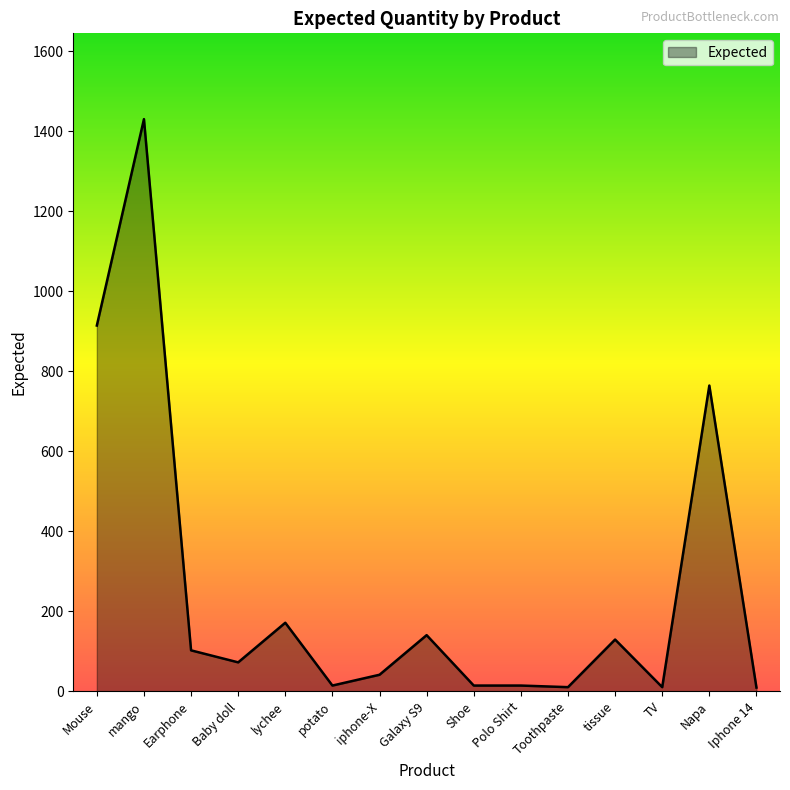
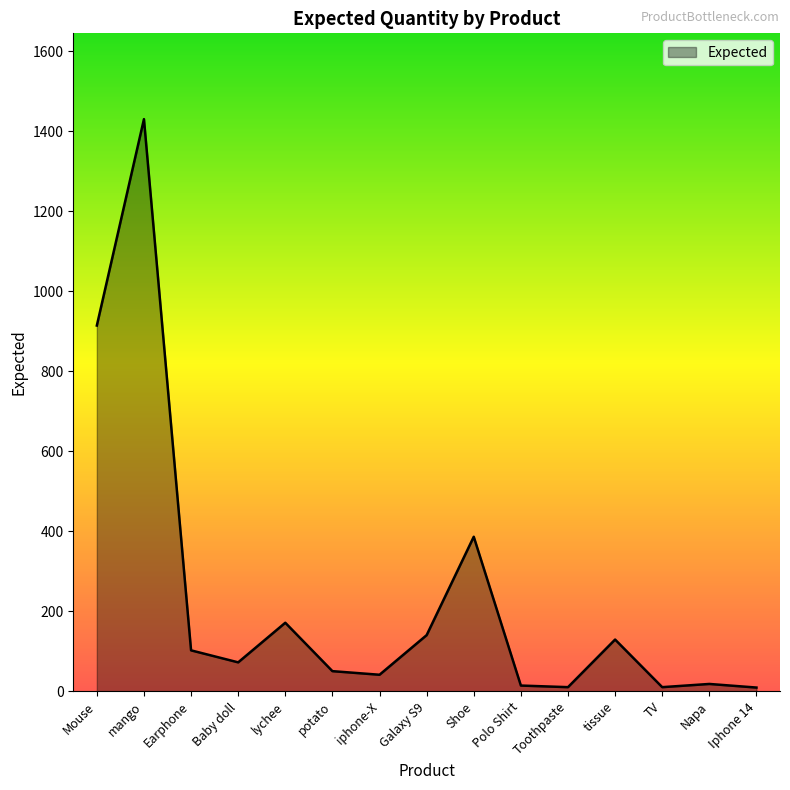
  {
    "Mouse": 910,
    "mango": 1430,
    "Earphone": 100,
    "Baby doll": 70,
    "lychee": 170,
-   "potato": 10,
+   "potato": 50,
    "iphone-X": 40,
    "Galaxy S9": 140,
-   "Shoe": 10,
+   "Shoe": 390,
    "Polo Shirt": 10,
    "Toothpaste": 10,
    "tissue": 130,
    "TV": 10,
-   "Napa": 760,
+   "Napa": 20,
    "Iphone 14": 10
  }
